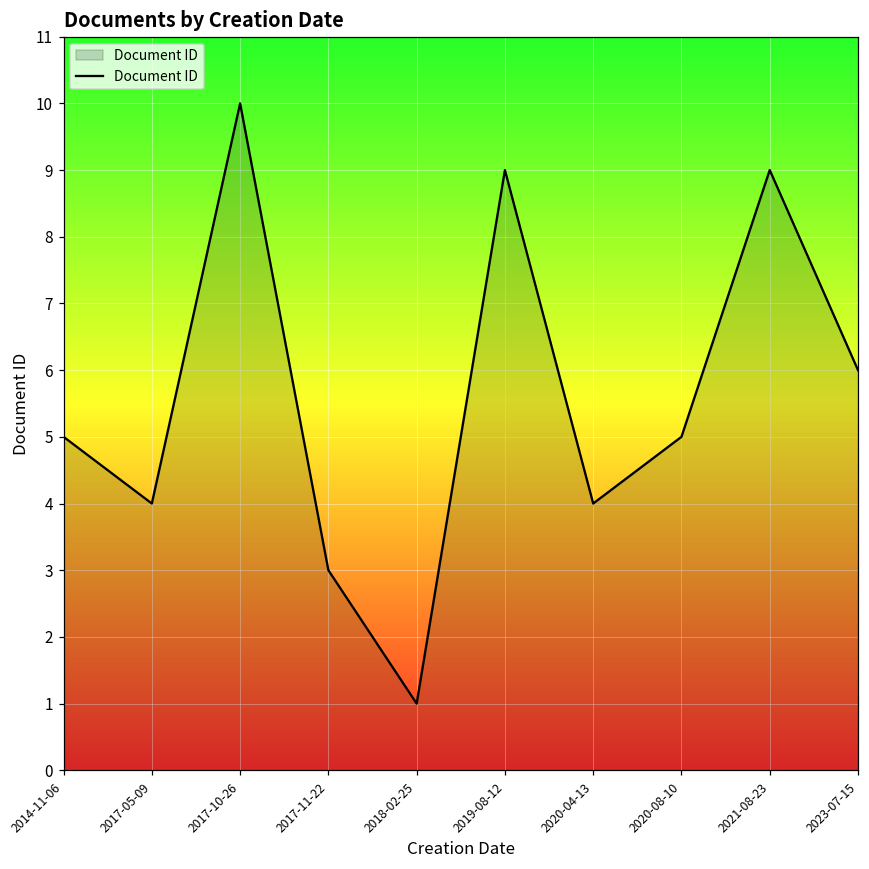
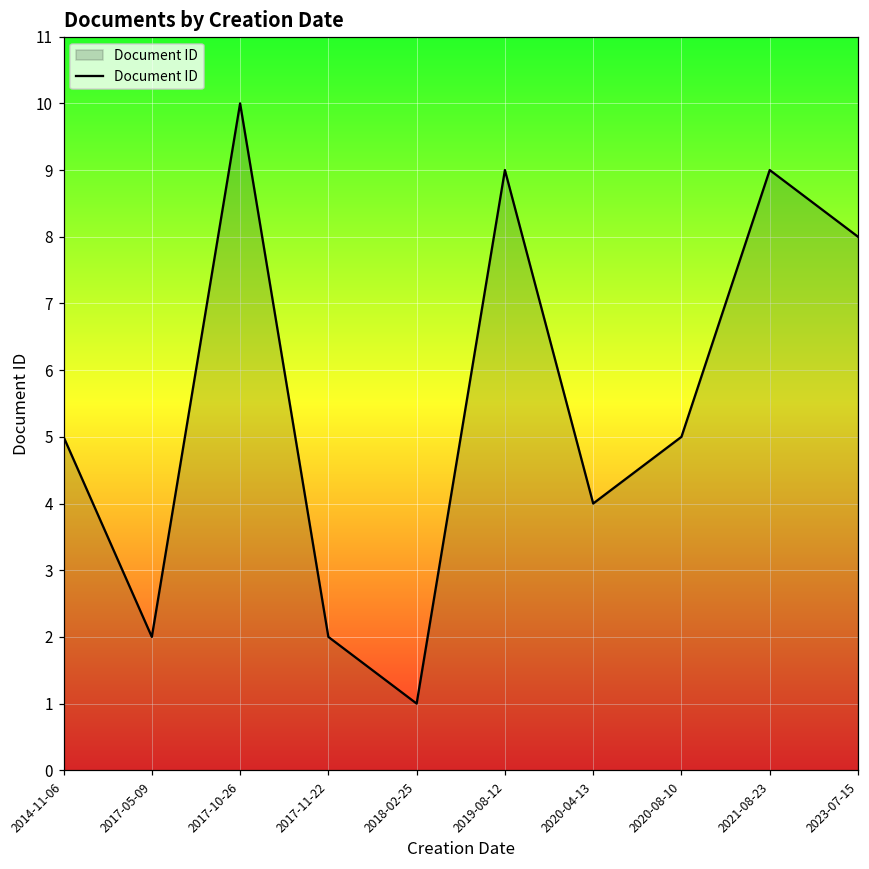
  {
    "2014-11-06": 5,
-   "2017-05-09": 4,
+   "2017-05-09": 2,
    "2017-10-26": 10,
-   "2017-11-22": 3,
+   "2017-11-22": 2,
    "2018-02-25": 1,
    "2019-08-12": 9,
    "2020-04-13": 4,
    "2020-08-10": 5,
    "2021-08-23": 9,
-   "2023-07-15": 6
+   "2023-07-15": 8
  }
